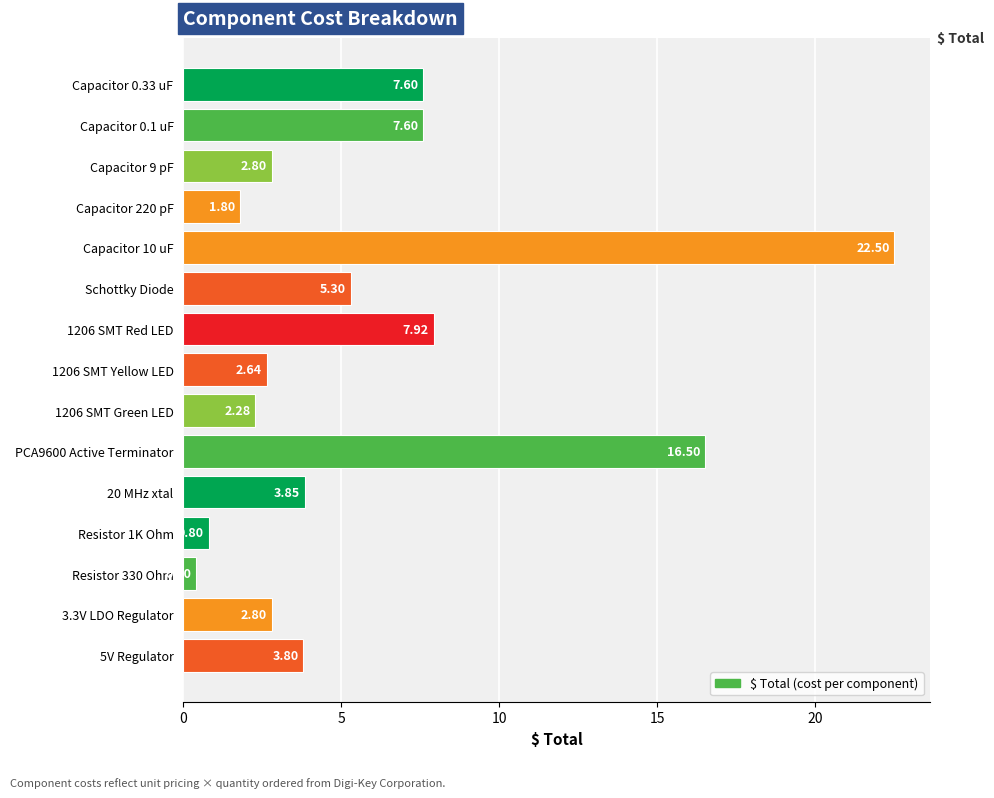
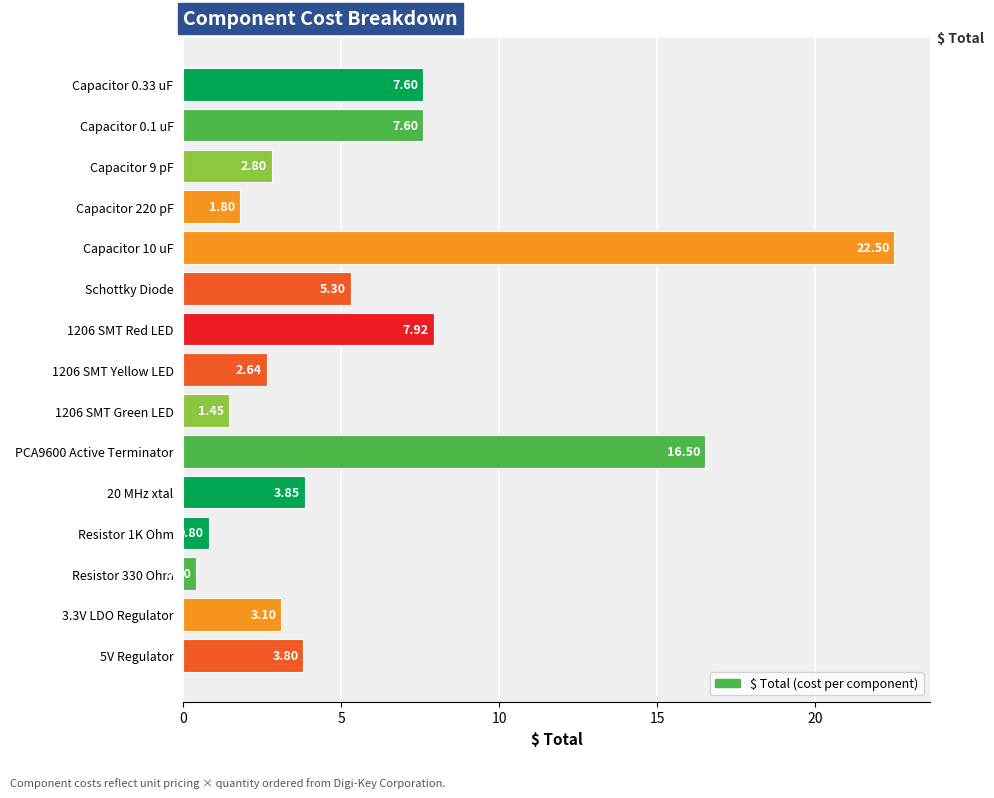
  {
    "Capacitor 0.33 uF": 7.60,
    "Capacitor 0.1 uF": 7.60,
    "Capacitor 9 pF": 2.80,
    "Capacitor 220 pF": 1.80,
    "Capacitor 10 uF": 22.50,
    "Schottky Diode": 5.30,
    "1206 SMT Red LED": 7.92,
    "1206 SMT Yellow LED": 2.64,
-   "1206 SMT Green LED": 2.28,
+   "1206 SMT Green LED": 1.45,
    "PCA9600 Active Terminator": 16.50,
    "20 MHz xtal": 3.85,
    "Resistor 1K Ohm": 0.80,
-   "3.3V LDO Regulator": 2.80,
+   "3.3V LDO Regulator": 3.10,
    "5V Regulator": 3.80
  }
